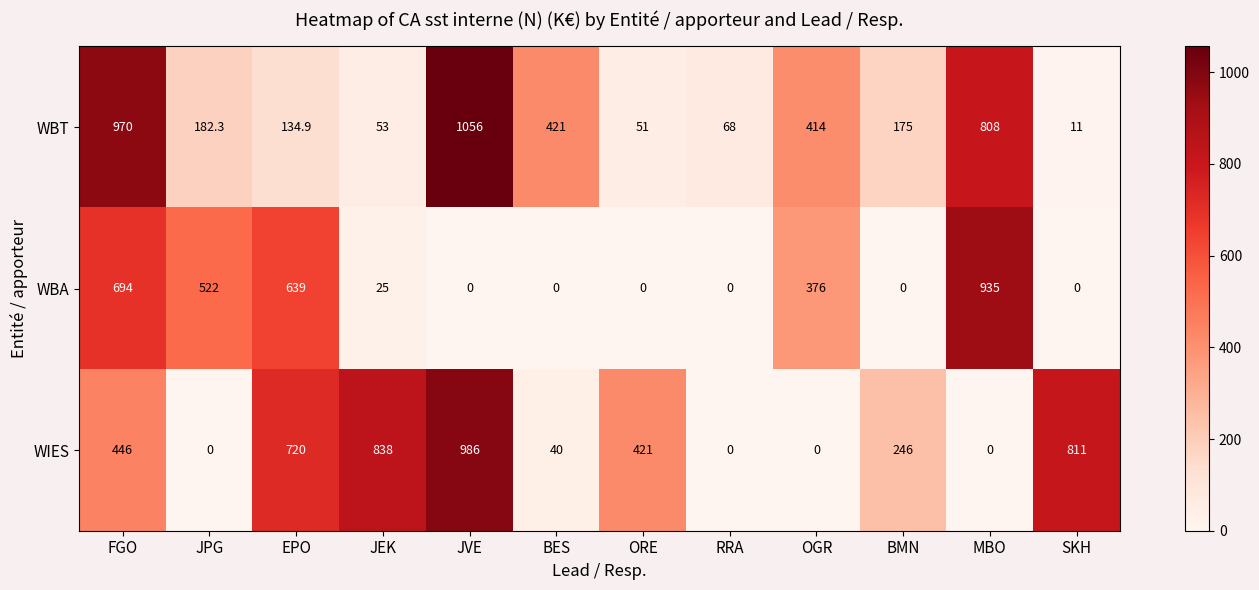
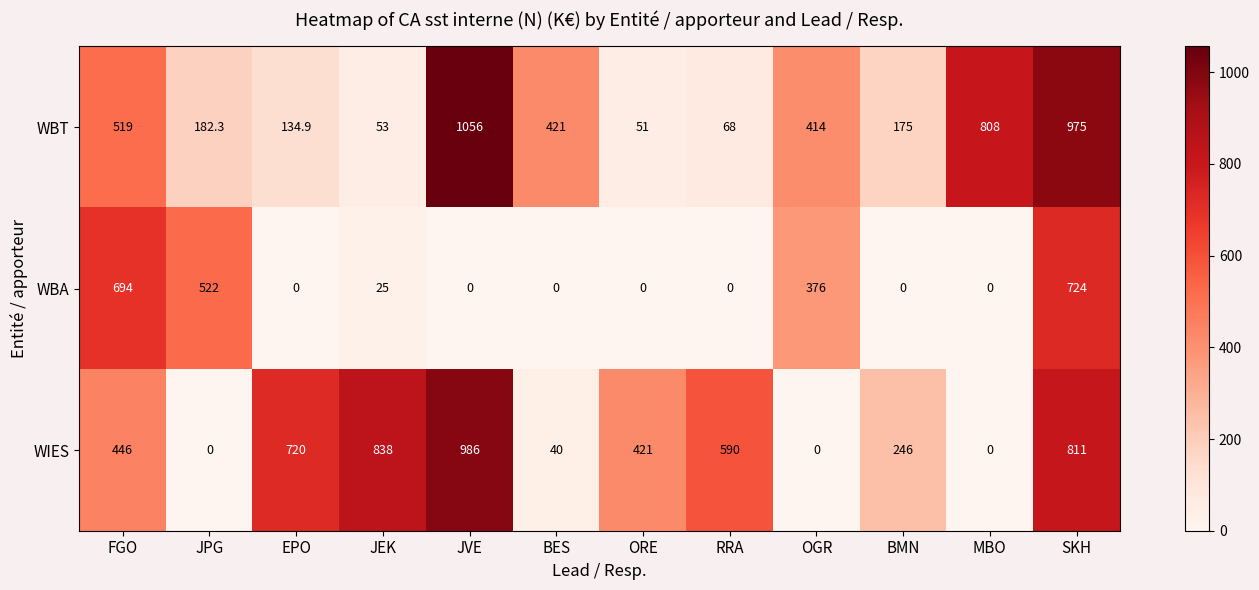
  {
    "WBT": {
-     "FGO": 970,
+     "FGO": 519,
      "JPG": 182.3,
      "EPO": 134.9,
      "JEK": 53,
      "JVE": 1056,
      "BES": 421,
      "ORE": 51,
      "RRA": 68,
      "OGR": 414,
      "BMN": 175,
      "MBO": 808,
-     "SKH": 11
+     "SKH": 975
    },
    "WBA": {
      "FGO": 694,
      "JPG": 522,
-     "EPO": 639,
+     "EPO": 0,
      "JEK": 25,
      "JVE": 0,
      "BES": 0,
      "ORE": 0,
      "RRA": 0,
      "OGR": 376,
      "BMN": 0,
-     "MBO": 935,
-     "SKH": 0
+     "MBO": 0,
+     "SKH": 724
    },
    "WIES": {
      "FGO": 446,
      "JPG": 0,
      "EPO": 720,
      "JEK": 838,
      "JVE": 986,
      "BES": 40,
      "ORE": 421,
-     "RRA": 0,
+     "RRA": 590,
      "OGR": 0,
      "BMN": 246,
      "MBO": 0,
      "SKH": 811
    }
  }
